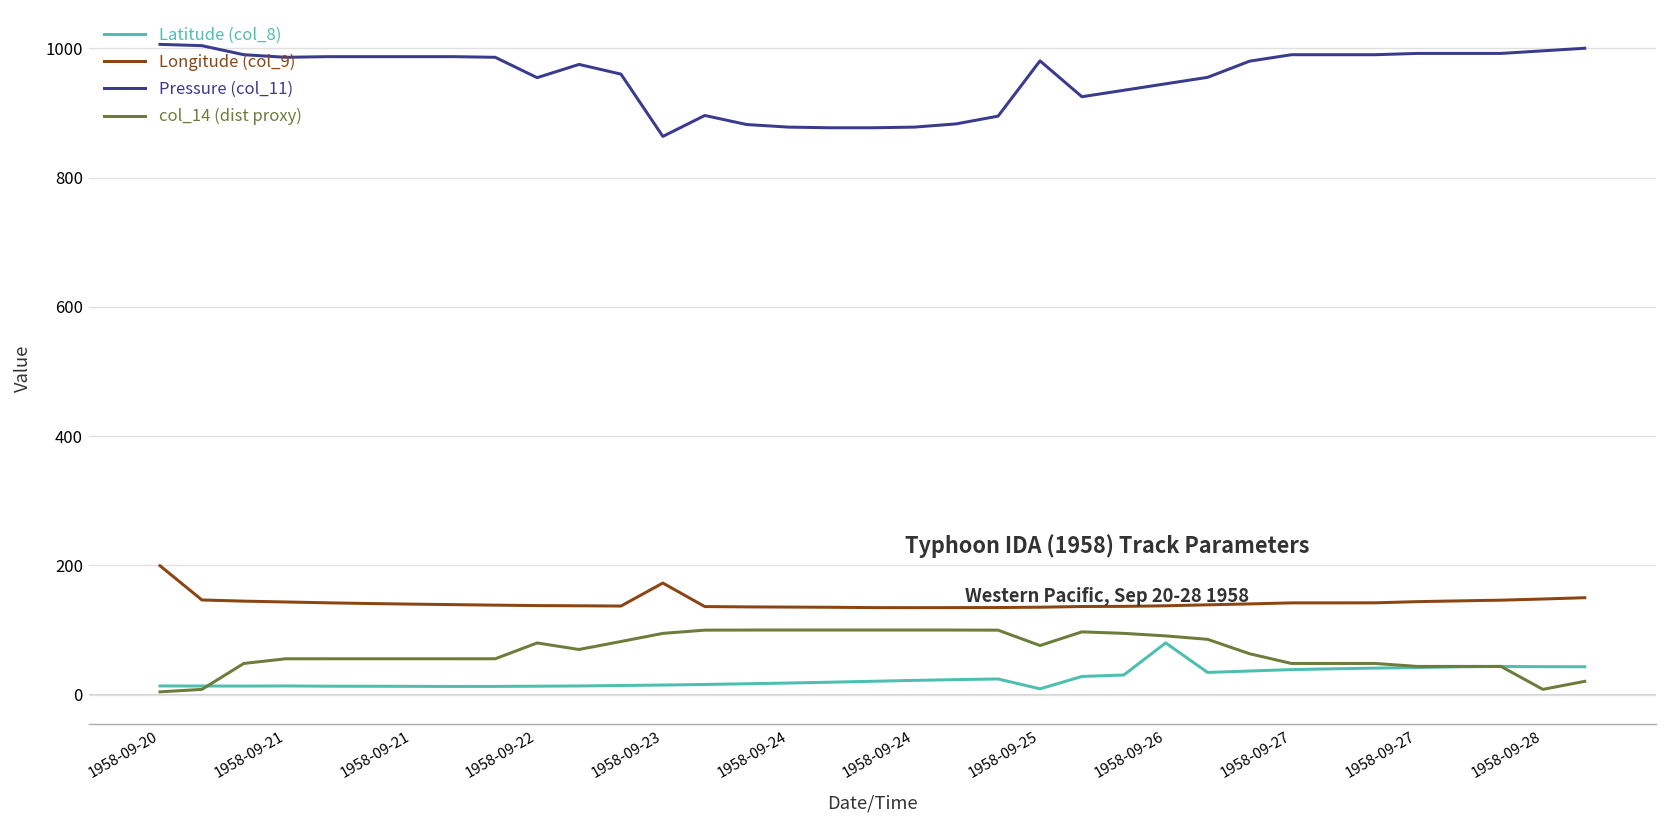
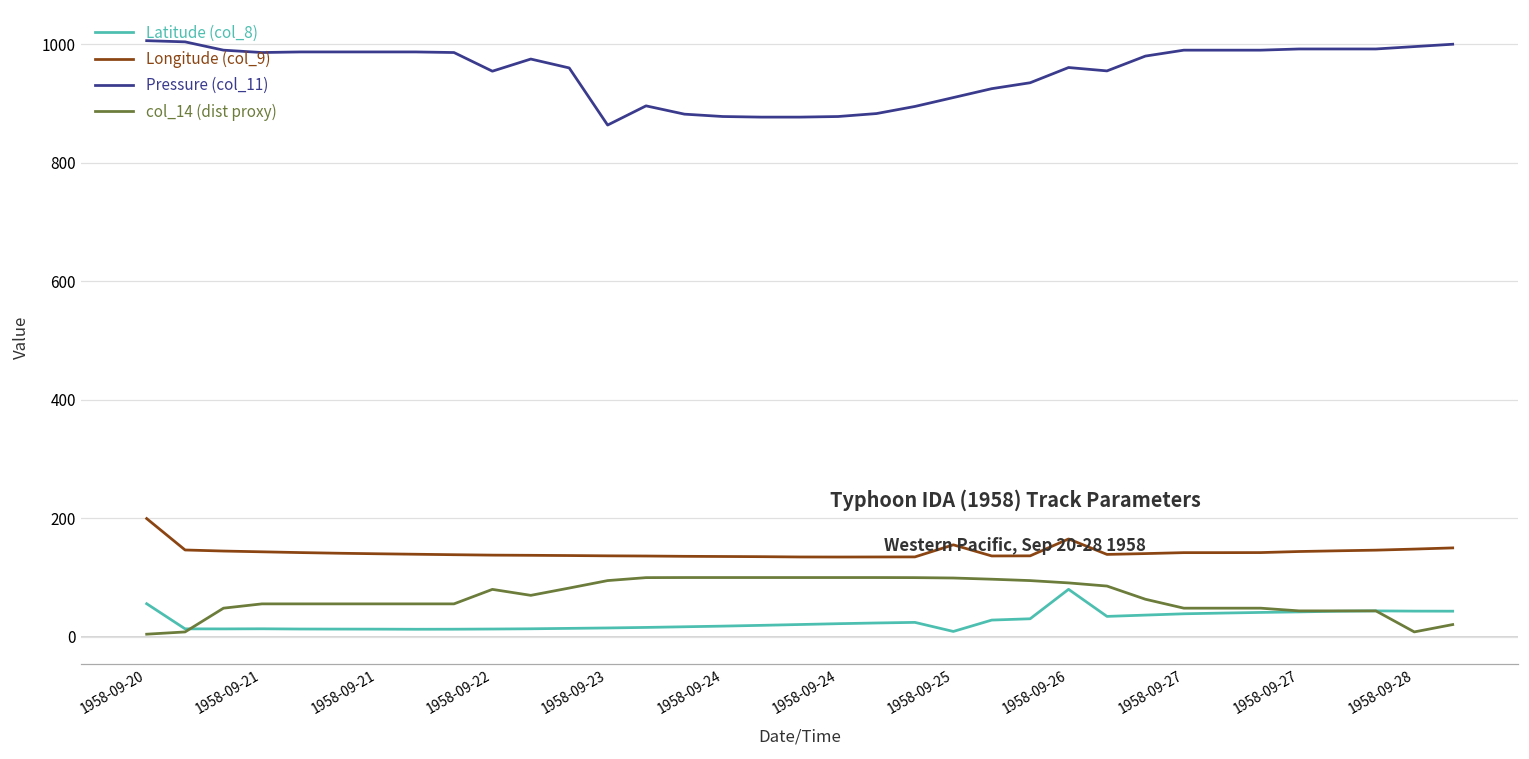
  {
    "Latitude (col_8)": {
-     "1958-09-20": 10,
+     "1958-09-20": 60,
      "1958-09-22": 10,
      "1958-09-23": 10,
      "1958-09-25": 10,
      "1958-09-26": 80,
      "1958-09-28": 40
    },
    "Longitude (col_9)": {
      "1958-09-20": 200,
      "1958-09-22": 140,
-     "1958-09-23": 170,
-     "1958-09-25": 140,
-     "1958-09-26": 140,
+     "1958-09-23": 140,
+     "1958-09-25": 160,
+     "1958-09-26": 170,
      "1958-09-28": 150
    },
    "Pressure (col_11)": {
      "1958-09-20": 1010,
      "1958-09-22": 950,
      "1958-09-23": 860,
-     "1958-09-25": 980,
-     "1958-09-26": 950,
+     "1958-09-25": 910,
+     "1958-09-26": 960,
      "1958-09-28": 1000
    },
    "col_14 (dist proxy)": {
      "1958-09-20": 0,
      "1958-09-22": 80,
      "1958-09-23": 90,
-     "1958-09-25": 80,
+     "1958-09-25": 100,
      "1958-09-26": 90,
      "1958-09-28": 10
    }
  }
